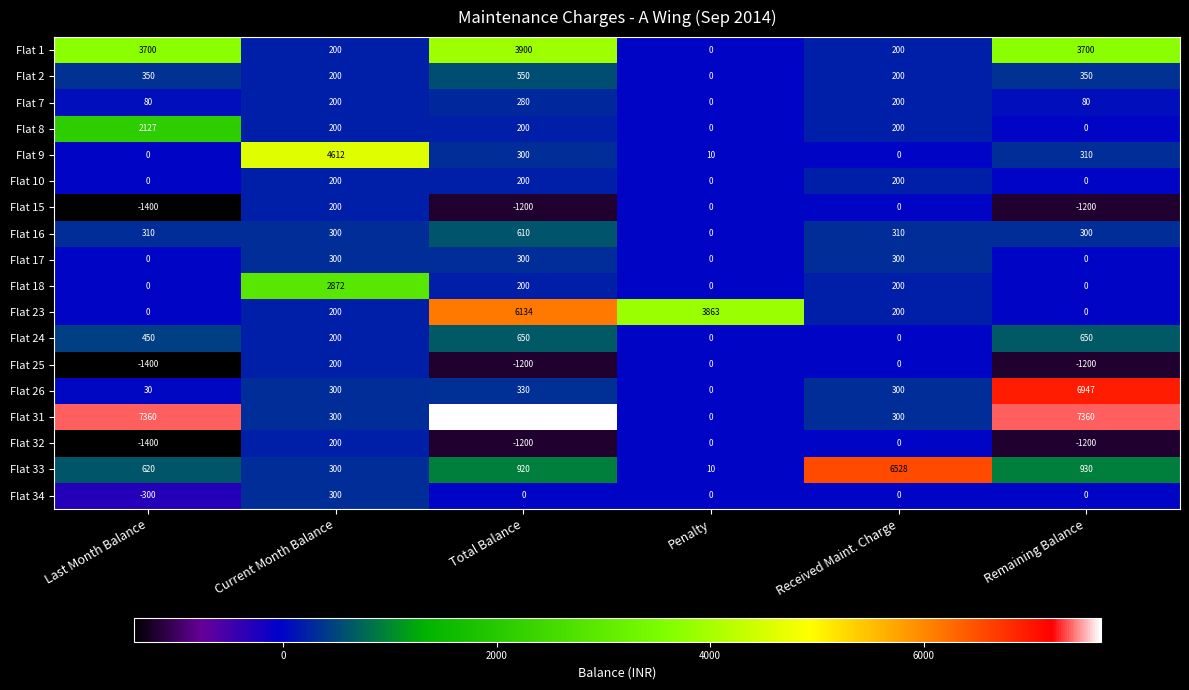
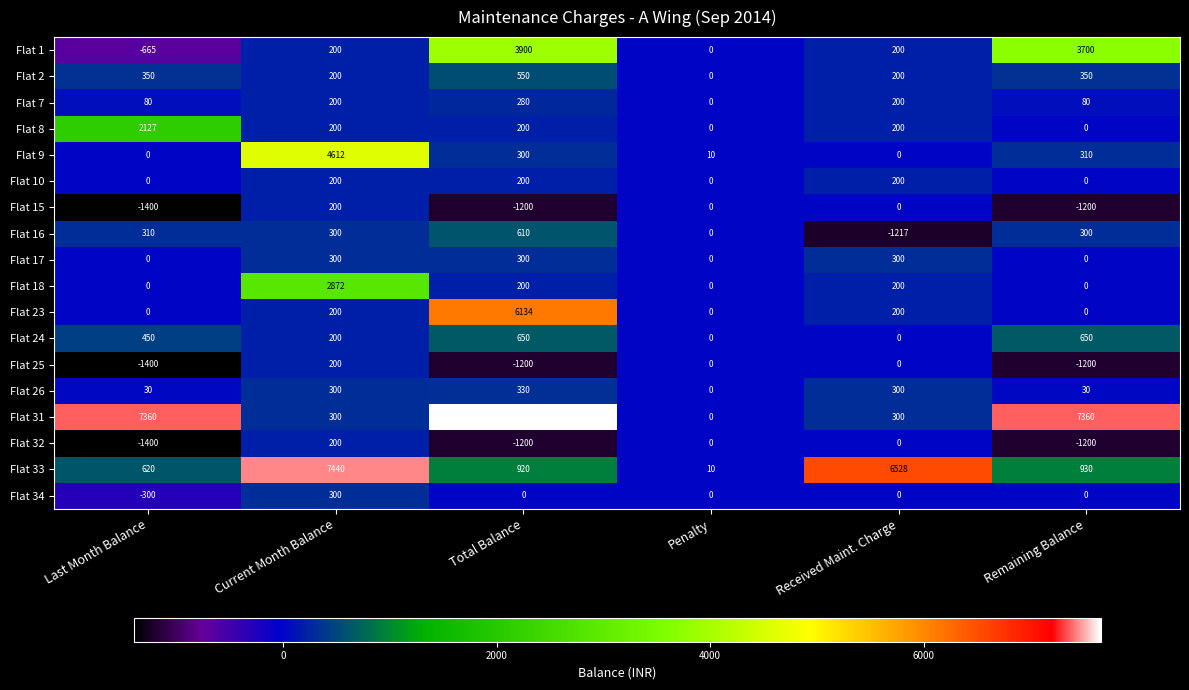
  {
    "Flat 1": {
-     "Last Month Balance": 3700,
+     "Last Month Balance": -665,
      "Current Month Balance": 200,
      "Total Balance": 3900,
      "Penalty": 0,
      "Received Maint. Charge": 200,
      "Remaining Balance": 3700
    },
    "Flat 2": {
      "Last Month Balance": 350,
      "Current Month Balance": 200,
      "Total Balance": 550,
      "Penalty": 0,
      "Received Maint. Charge": 200,
      "Remaining Balance": 350
    },
    "Flat 7": {
      "Last Month Balance": 80,
      "Current Month Balance": 200,
      "Total Balance": 280,
      "Penalty": 0,
      "Received Maint. Charge": 200,
      "Remaining Balance": 80
    },
    "Flat 8": {
      "Last Month Balance": 2127,
      "Current Month Balance": 200,
      "Total Balance": 200,
      "Penalty": 0,
      "Received Maint. Charge": 200,
      "Remaining Balance": 0
    },
    "Flat 9": {
      "Last Month Balance": 0,
      "Current Month Balance": 4612,
      "Total Balance": 300,
      "Penalty": 10,
      "Received Maint. Charge": 0,
      "Remaining Balance": 310
    },
    "Flat 10": {
      "Last Month Balance": 0,
      "Current Month Balance": 200,
      "Total Balance": 200,
      "Penalty": 0,
      "Received Maint. Charge": 200,
      "Remaining Balance": 0
    },
    "Flat 15": {
      "Last Month Balance": -1400,
      "Current Month Balance": 200,
      "Total Balance": -1200,
      "Penalty": 0,
      "Received Maint. Charge": 0,
      "Remaining Balance": -1200
    },
    "Flat 16": {
      "Last Month Balance": 310,
      "Current Month Balance": 300,
      "Total Balance": 610,
      "Penalty": 0,
-     "Received Maint. Charge": 310,
+     "Received Maint. Charge": -1217,
      "Remaining Balance": 300
    },
    "Flat 17": {
      "Last Month Balance": 0,
      "Current Month Balance": 300,
      "Total Balance": 300,
      "Penalty": 0,
      "Received Maint. Charge": 300,
      "Remaining Balance": 0
    },
    "Flat 18": {
      "Last Month Balance": 0,
      "Current Month Balance": 2872,
      "Total Balance": 200,
      "Penalty": 0,
      "Received Maint. Charge": 200,
      "Remaining Balance": 0
    },
    "Flat 23": {
      "Last Month Balance": 0,
      "Current Month Balance": 200,
      "Total Balance": 6134,
-     "Penalty": 3863,
+     "Penalty": 0,
      "Received Maint. Charge": 200,
      "Remaining Balance": 0
    },
    "Flat 24": {
      "Last Month Balance": 450,
      "Current Month Balance": 200,
      "Total Balance": 650,
      "Penalty": 0,
      "Received Maint. Charge": 0,
      "Remaining Balance": 650
    },
    "Flat 25": {
      "Last Month Balance": -1400,
      "Current Month Balance": 200,
      "Total Balance": -1200,
      "Penalty": 0,
      "Received Maint. Charge": 0,
      "Remaining Balance": -1200
    },
    "Flat 26": {
      "Last Month Balance": 30,
      "Current Month Balance": 300,
      "Total Balance": 330,
      "Penalty": 0,
      "Received Maint. Charge": 300,
-     "Remaining Balance": 6947
+     "Remaining Balance": 30
    },
    "Flat 31": {
      "Last Month Balance": 7360,
      "Current Month Balance": 300,
      "Penalty": 0,
      "Received Maint. Charge": 300,
      "Remaining Balance": 7360
    },
    "Flat 32": {
      "Last Month Balance": -1400,
      "Current Month Balance": 200,
      "Total Balance": -1200,
      "Penalty": 0,
      "Received Maint. Charge": 0,
      "Remaining Balance": -1200
    },
    "Flat 33": {
      "Last Month Balance": 620,
-     "Current Month Balance": 300,
+     "Current Month Balance": 7440,
      "Total Balance": 920,
      "Penalty": 10,
      "Received Maint. Charge": 6528,
      "Remaining Balance": 930
    },
    "Flat 34": {
      "Last Month Balance": -300,
      "Current Month Balance": 300,
      "Total Balance": 0,
      "Penalty": 0,
      "Received Maint. Charge": 0,
      "Remaining Balance": 0
    }
  }
